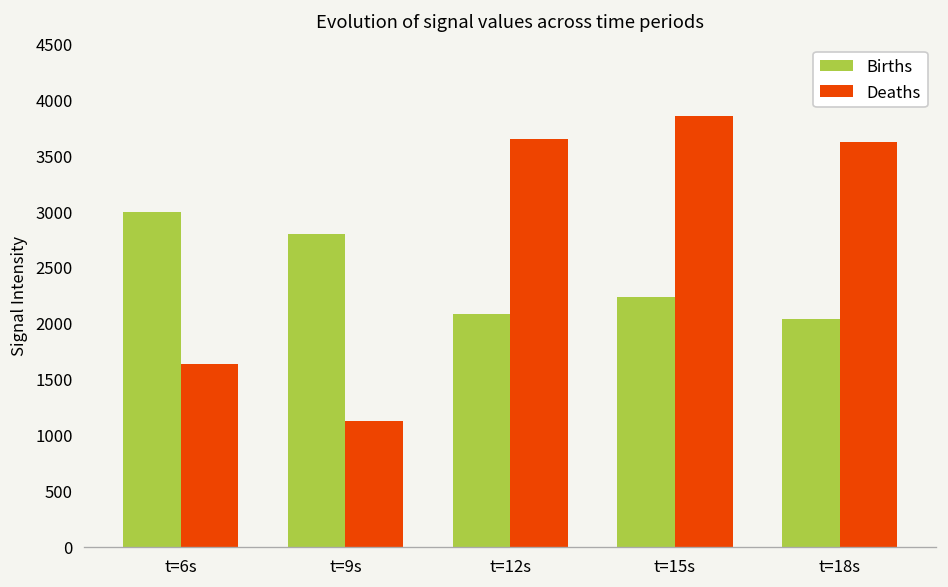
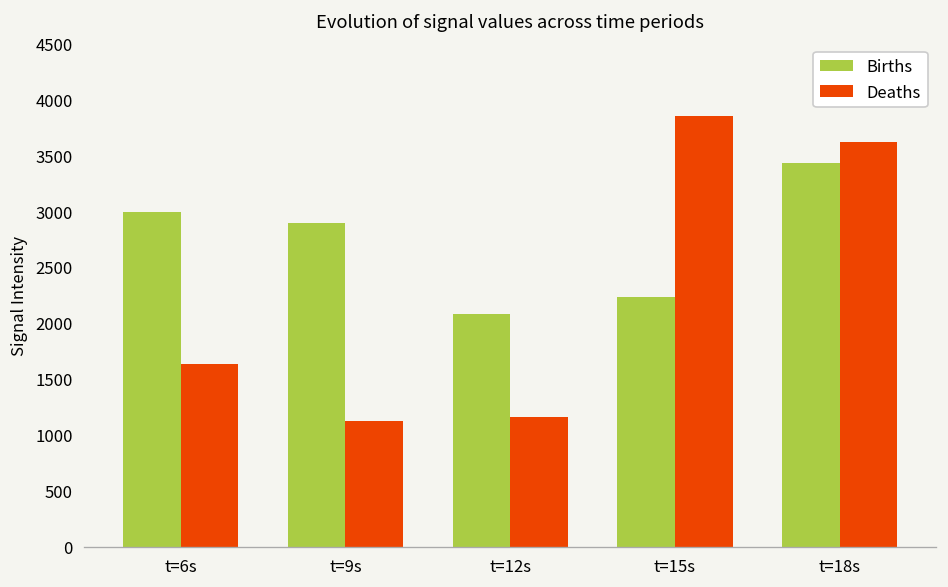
  {
    "Births": {
      "t=6s": 3000,
-     "t=9s": 2800,
+     "t=9s": 2900,
      "t=12s": 2100,
      "t=15s": 2200,
-     "t=18s": 2000
+     "t=18s": 3400
    },
    "Deaths": {
      "t=6s": 1600,
      "t=9s": 1100,
-     "t=12s": 3600,
+     "t=12s": 1200,
      "t=15s": 3900,
      "t=18s": 3600
    }
  }
